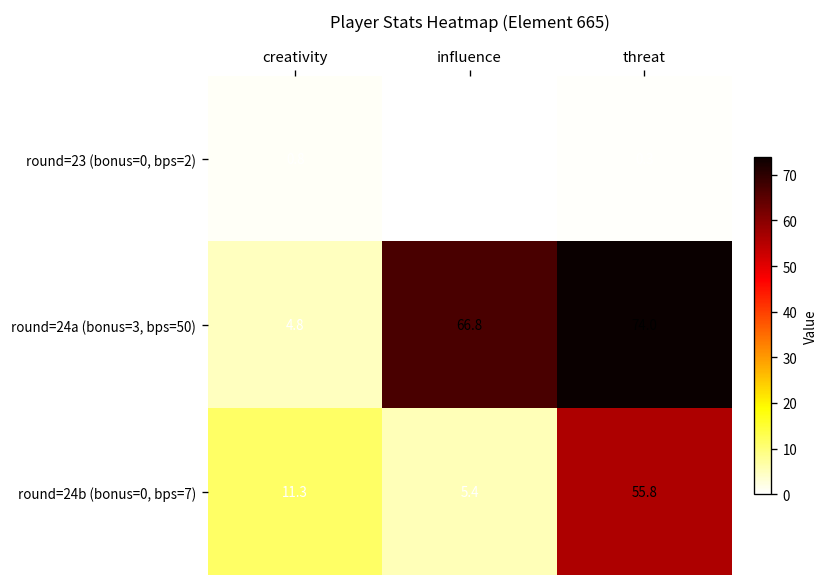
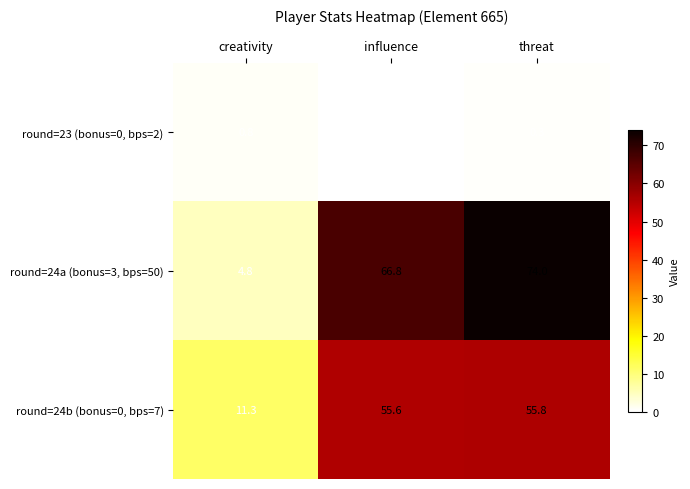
  {
    "round=24a (bonus=3, bps=50)": {
      "creativity": 4.8,
      "influence": 66.8
    },
    "round=24b (bonus=0, bps=7)": {
      "creativity": 11.3,
-     "influence": 5.4,
+     "influence": 55.6,
      "threat": 55.8
    }
  }
